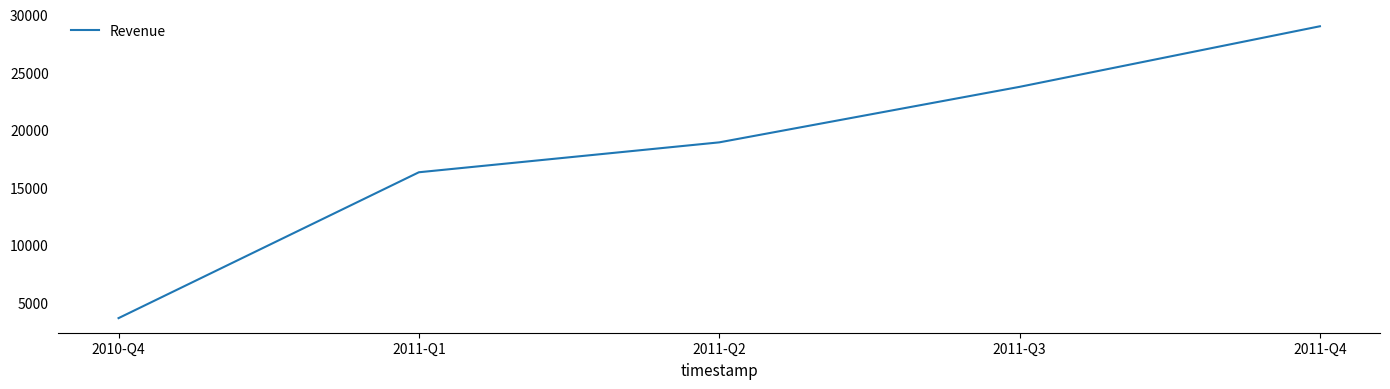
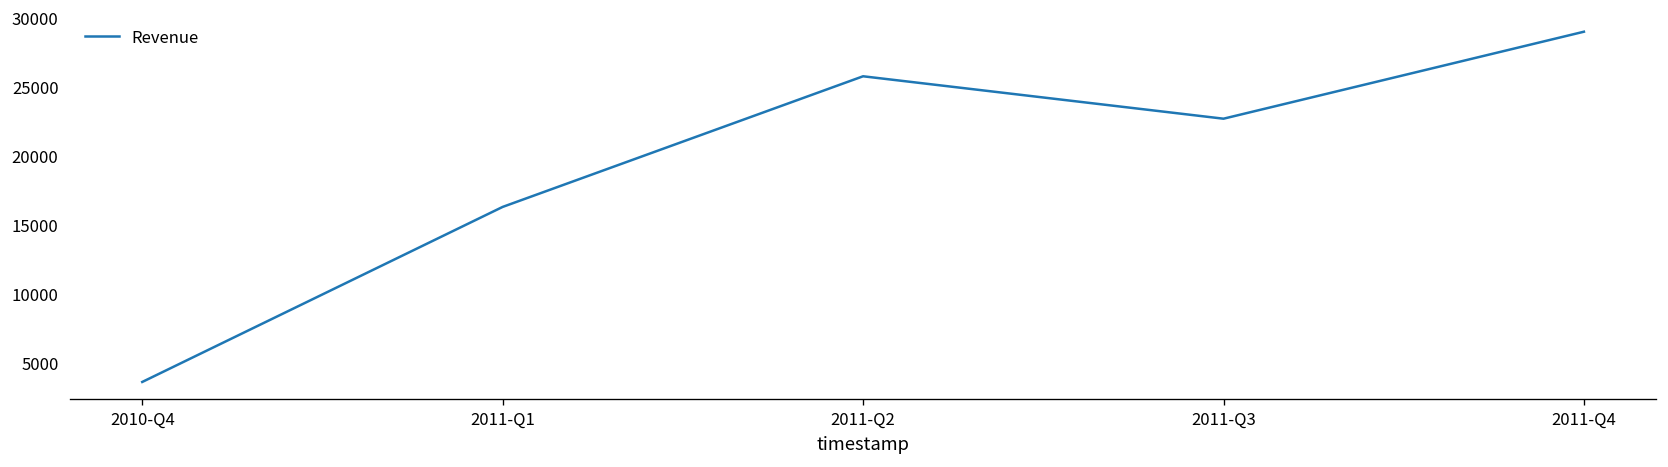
  {
    "2010-Q4": 3600,
    "2011-Q1": 16300,
-   "2011-Q2": 18900,
-   "2011-Q3": 23700,
+   "2011-Q2": 25800,
+   "2011-Q3": 22700,
    "2011-Q4": 29000
  }
